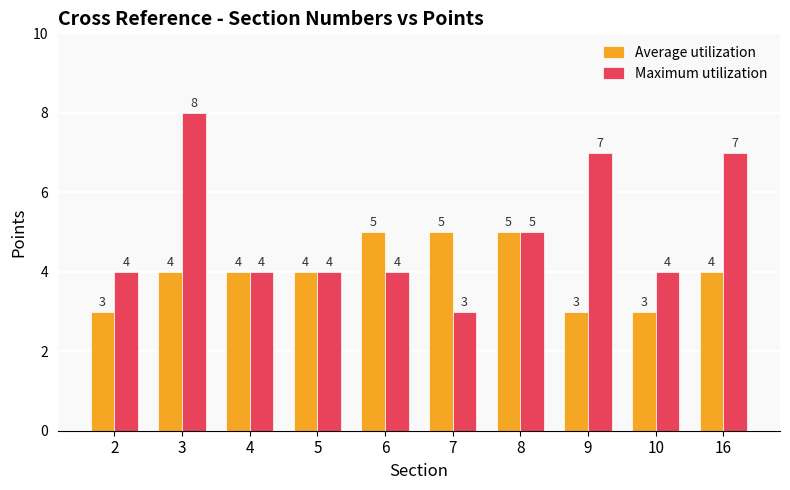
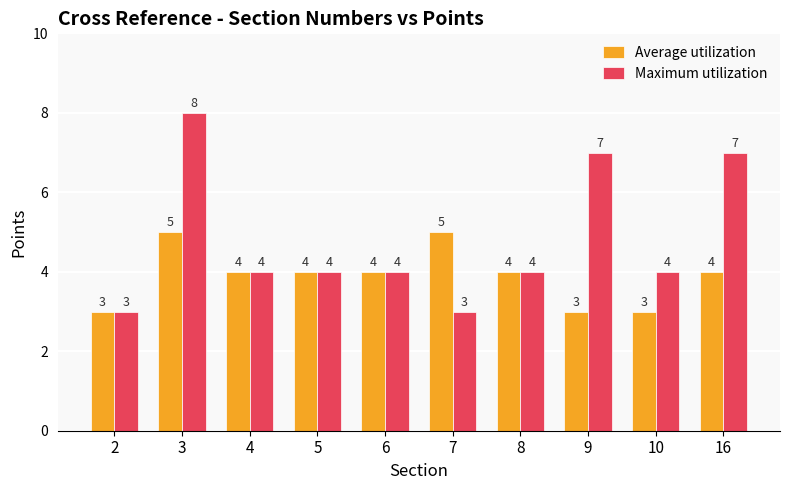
  {
    "Average utilization": {
      "2": 3,
-     "3": 4,
+     "3": 5,
      "4": 4,
      "5": 4,
-     "6": 5,
+     "6": 4,
      "7": 5,
-     "8": 5,
+     "8": 4,
      "9": 3,
      "10": 3,
      "16": 4
    },
    "Maximum utilization": {
-     "2": 4,
+     "2": 3,
      "3": 8,
      "4": 4,
      "5": 4,
      "6": 4,
      "7": 3,
-     "8": 5,
+     "8": 4,
      "9": 7,
      "10": 4,
      "16": 7
    }
  }
